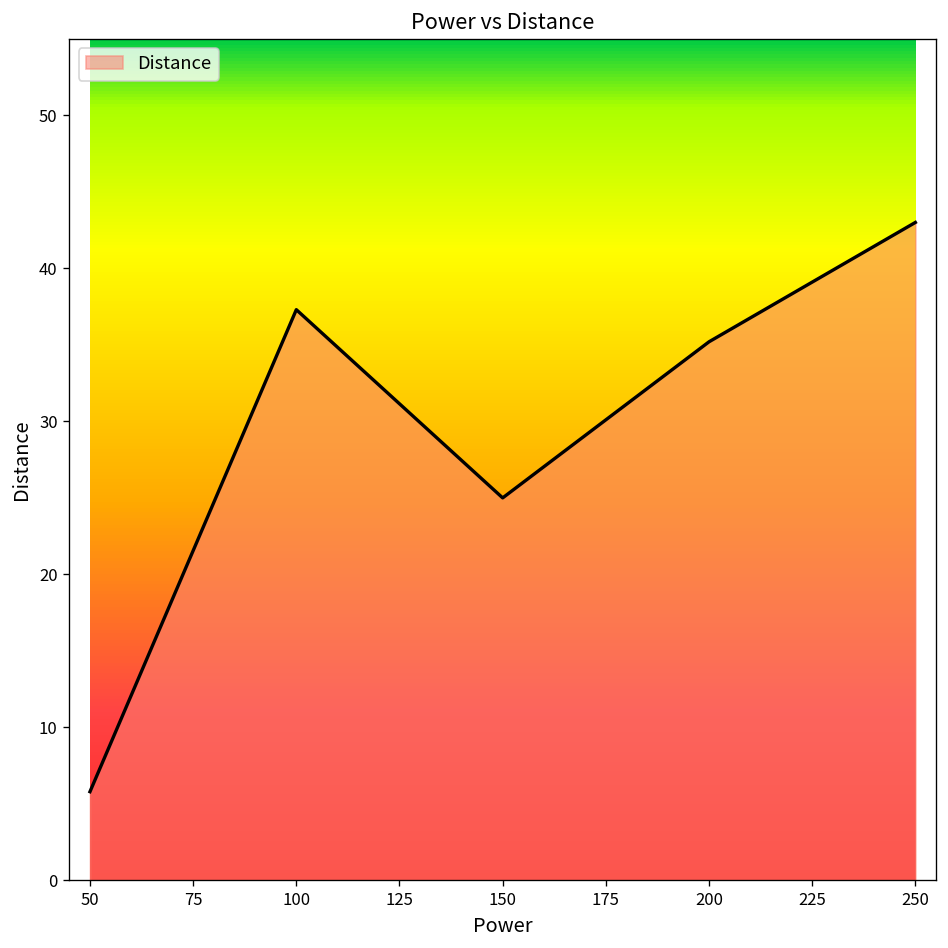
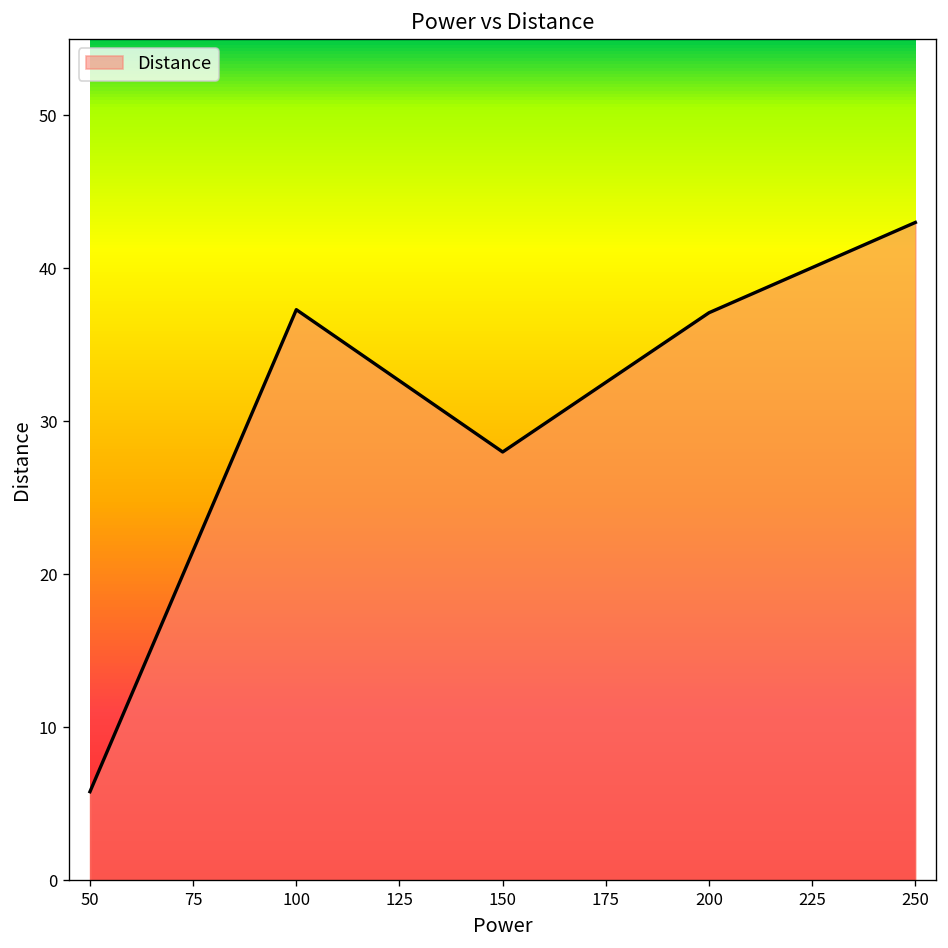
  {
    "50": 5.8,
    "100": 37.3,
-   "150": 25,
-   "200": 35.2,
+   "150": 28,
+   "200": 37.1,
    "250": 43.0
  }
